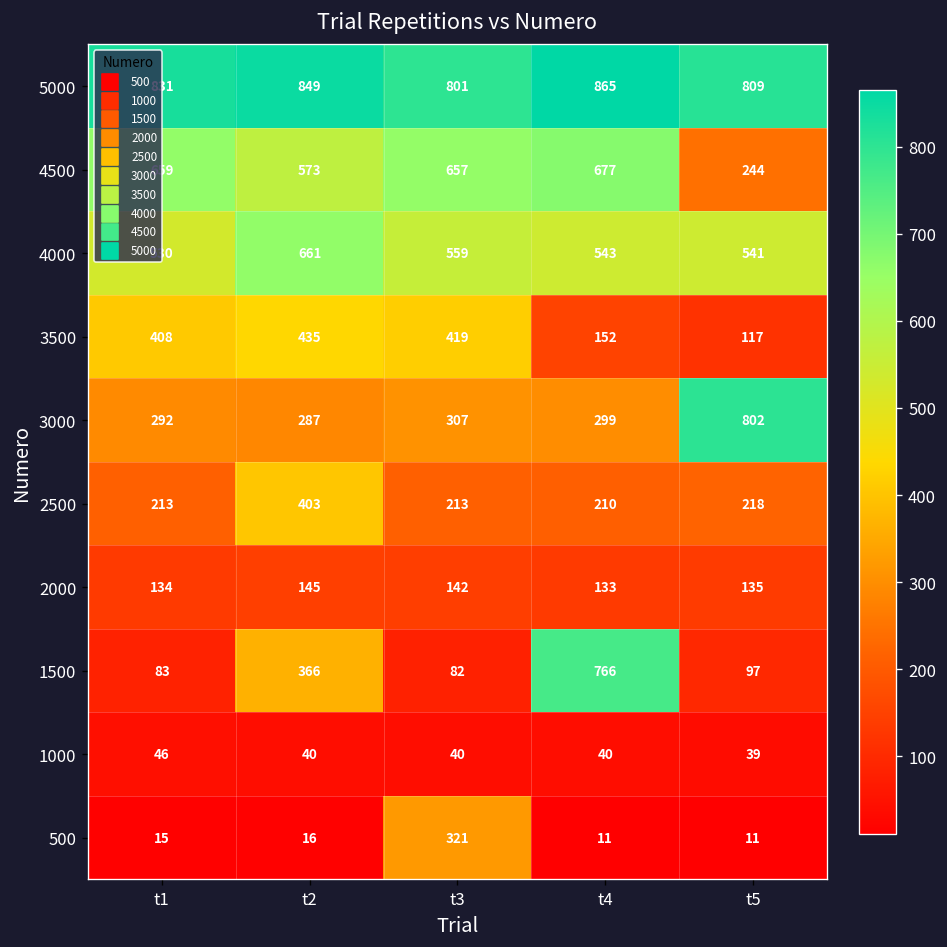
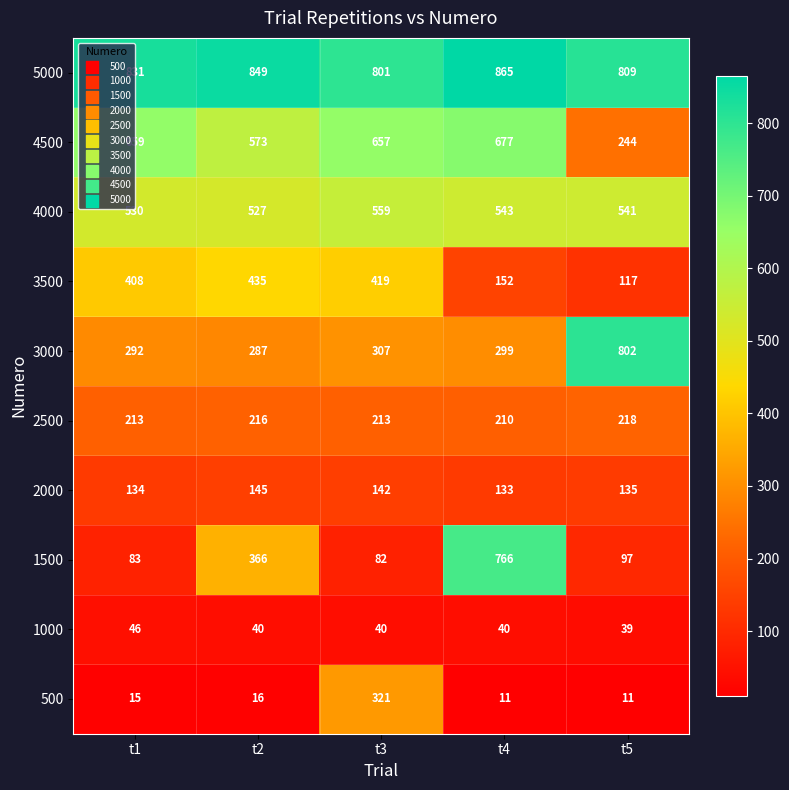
  {
    "5000": {
      "t2": 849,
      "t3": 801,
      "t4": 865,
      "t5": 809
    },
    "4500": {
      "t2": 573,
      "t3": 657,
      "t4": 677,
      "t5": 244
    },
    "4000": {
-     "t2": 661,
+     "t2": 527,
      "t3": 559,
      "t4": 543,
      "t5": 541
    },
    "3500": {
      "t1": 408,
      "t2": 435,
      "t3": 419,
      "t4": 152,
      "t5": 117
    },
    "3000": {
      "t1": 292,
      "t2": 287,
      "t3": 307,
      "t4": 299,
      "t5": 802
    },
    "2500": {
      "t1": 213,
-     "t2": 403,
+     "t2": 216,
      "t3": 213,
      "t4": 210,
      "t5": 218
    },
    "2000": {
      "t1": 134,
      "t2": 145,
      "t3": 142,
      "t4": 133,
      "t5": 135
    },
    "1500": {
      "t1": 83,
      "t2": 366,
      "t3": 82,
      "t4": 766,
      "t5": 97
    },
    "1000": {
      "t1": 46,
      "t2": 40,
      "t3": 40,
      "t4": 40,
      "t5": 39
    },
    "500": {
      "t1": 15,
      "t2": 16,
      "t3": 321,
      "t4": 11,
      "t5": 11
    }
  }
